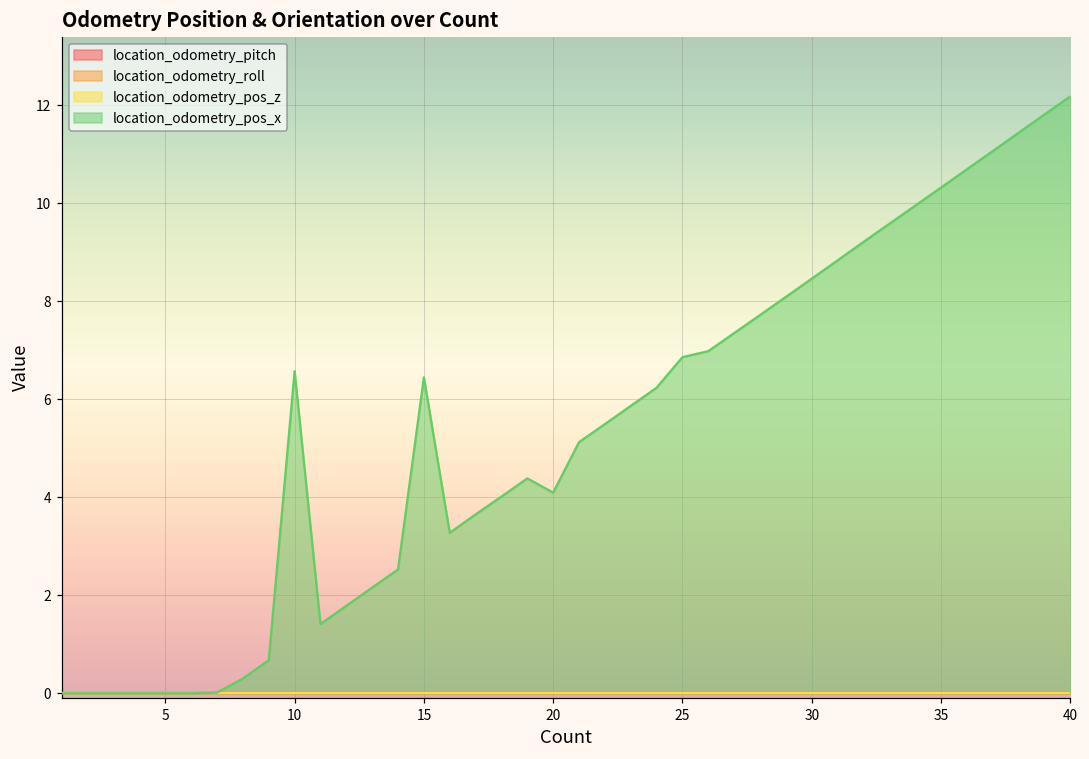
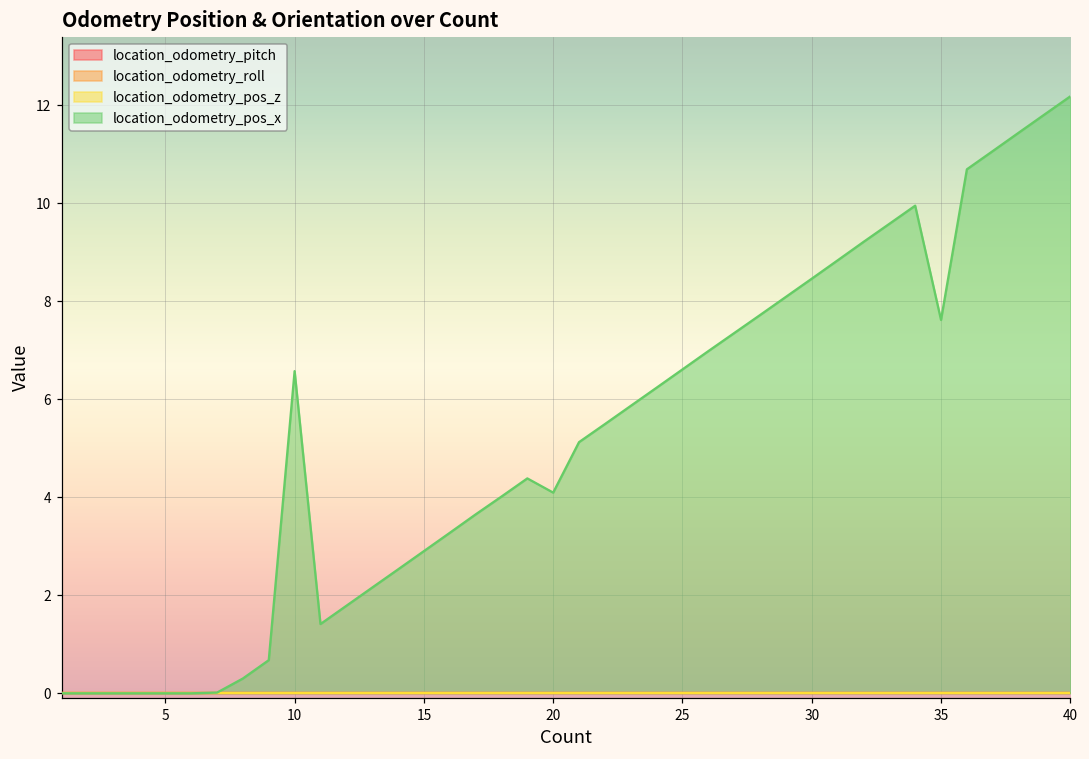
  {
    "location_odometry_pos_z": {
      "10": 0.0,
      "15": 0.0,
      "20": 0.0,
      "25": 0.0,
      "30": 0.0,
      "35": 0.0,
      "40": 0.0
    },
    "location_odometry_pos_x": {
      "10": 6.6,
-     "15": 6.4,
+     "15": 2.9,
      "20": 4.1,
-     "25": 6.9,
+     "25": 6.6,
      "30": 8.5,
-     "35": 10.3,
+     "35": 7.6,
      "40": 12.2
    }
  }
